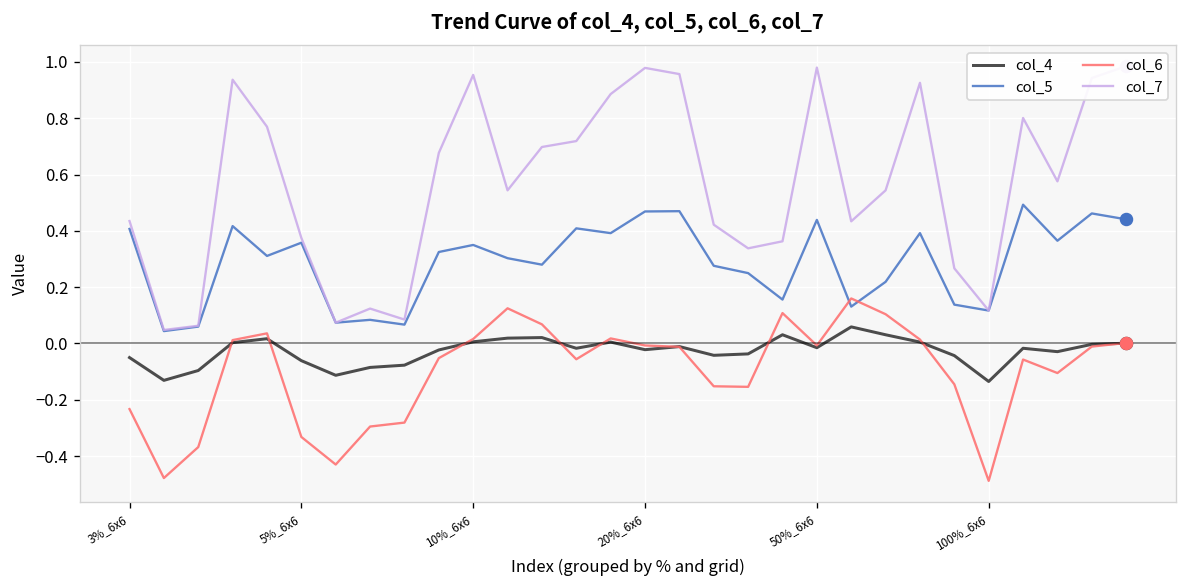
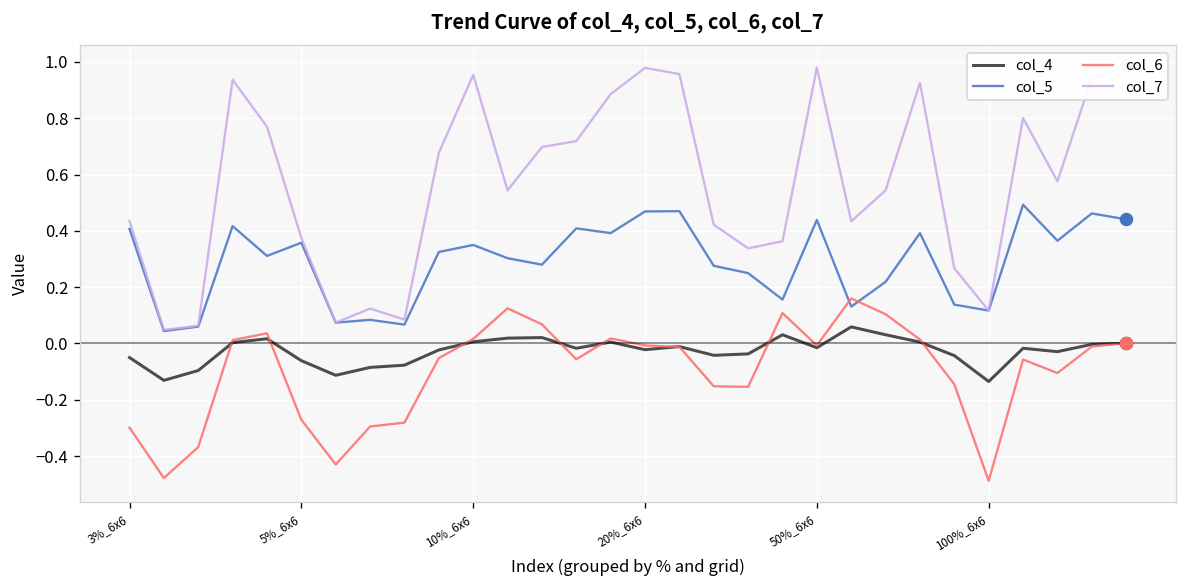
  {
    "col_6": {
-     "3%_6x6": -0.23,
-     "5%_6x6": -0.33,
+     "3%_6x6": -0.30,
+     "5%_6x6": -0.27,
      "20%_6x6": -0.01,
      "100%_6x6": -0.49
    }
  }
